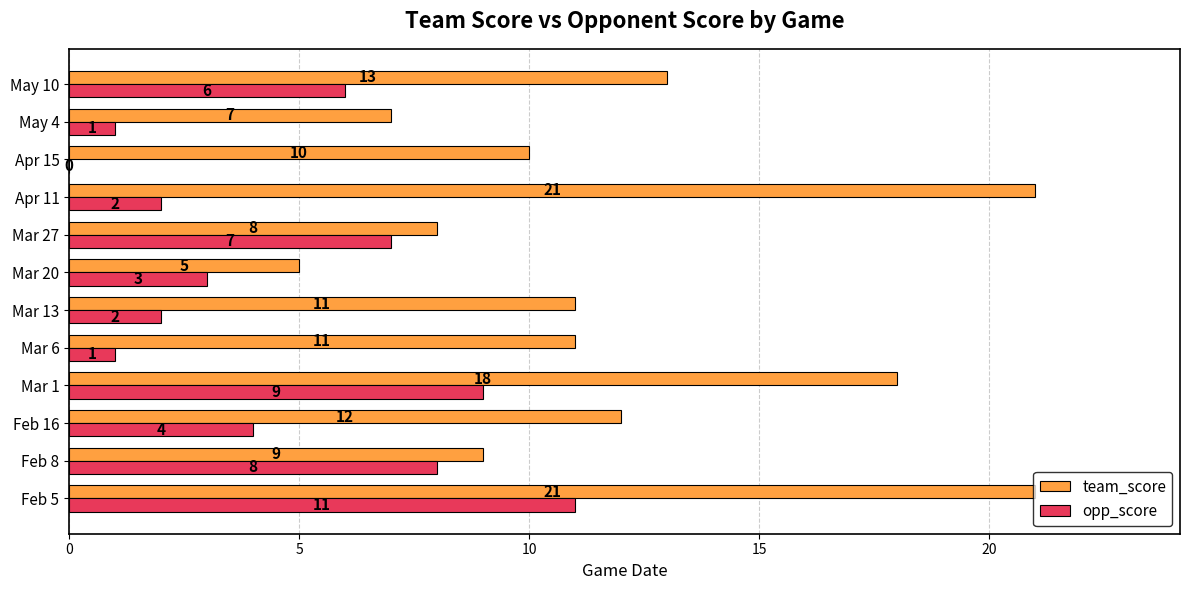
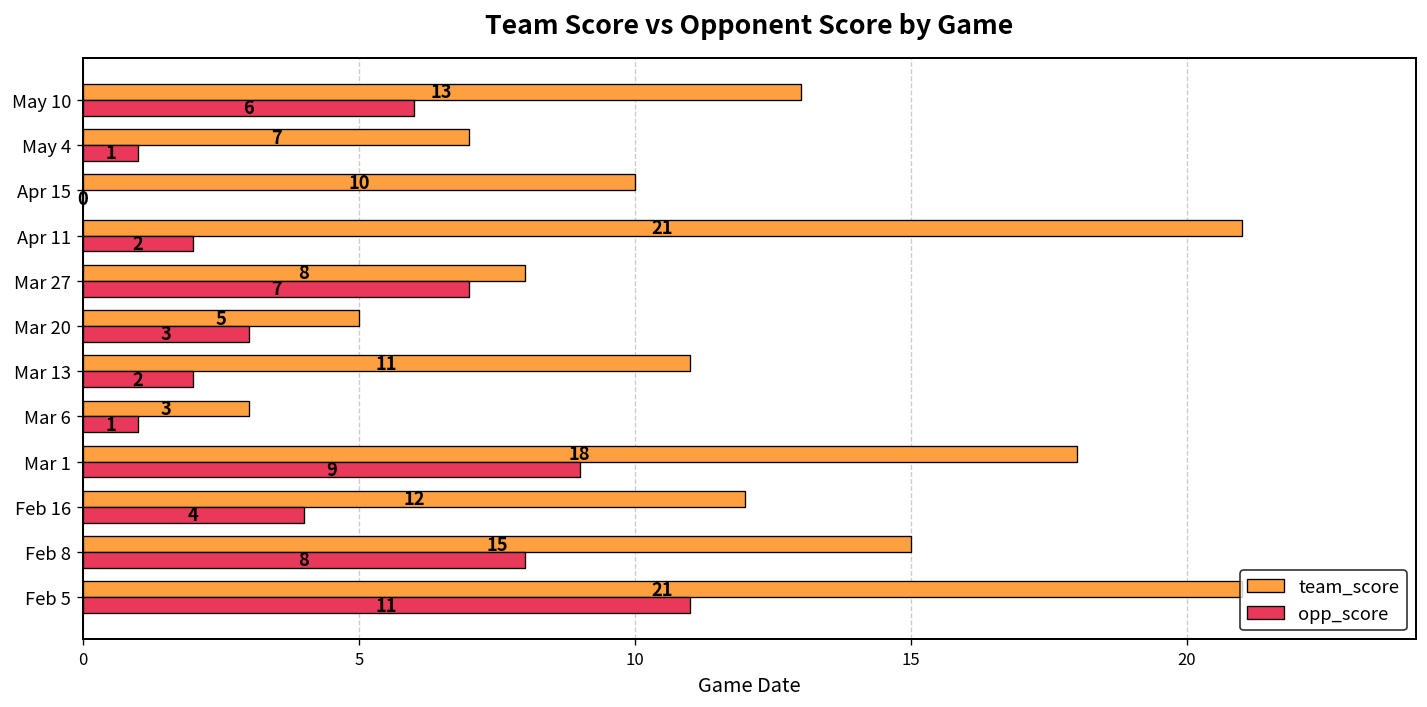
  {
    "team_score": {
      "May 10": 13,
      "May 4": 7,
      "Apr 15": 10,
      "Apr 11": 21,
      "Mar 27": 8,
      "Mar 20": 5,
      "Mar 13": 11,
-     "Mar 6": 11,
+     "Mar 6": 3,
      "Mar 1": 18,
      "Feb 16": 12,
-     "Feb 8": 9
+     "Feb 8": 15
    },
    "opp_score": {
      "May 10": 6,
      "May 4": 1,
      "Apr 15": 0,
      "Apr 11": 2,
      "Mar 27": 7,
      "Mar 20": 3,
      "Mar 13": 2,
      "Mar 6": 1,
      "Mar 1": 9,
      "Feb 16": 4,
      "Feb 8": 8,
      "Feb 5": 11
    }
  }
